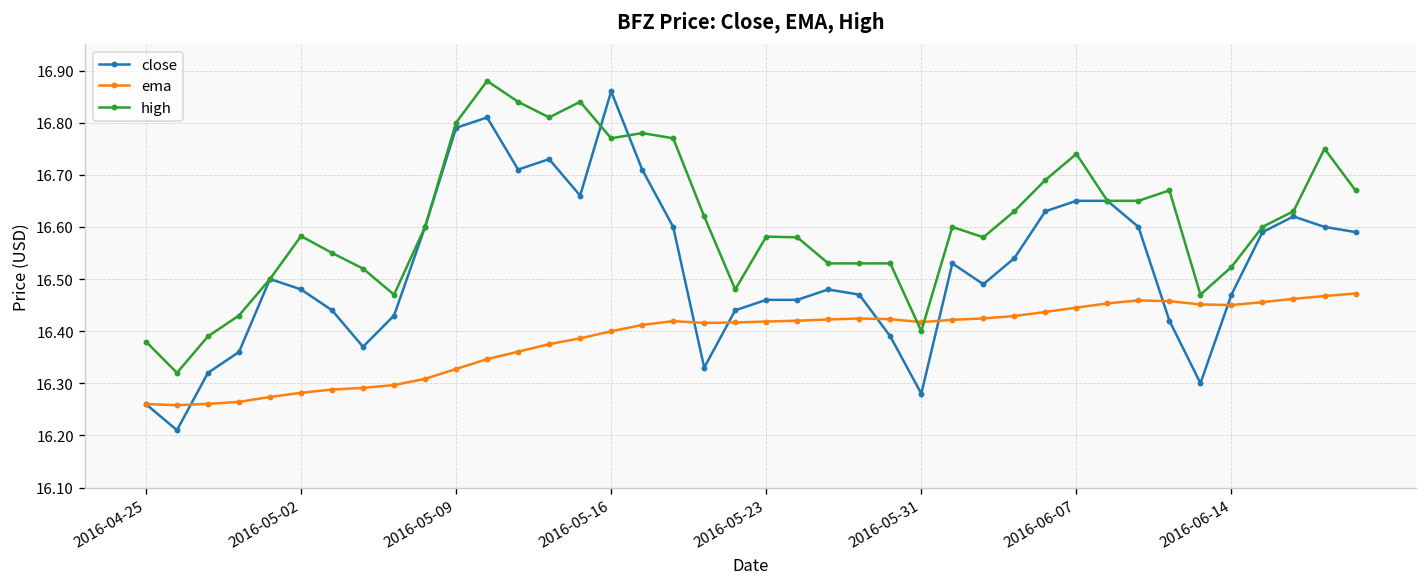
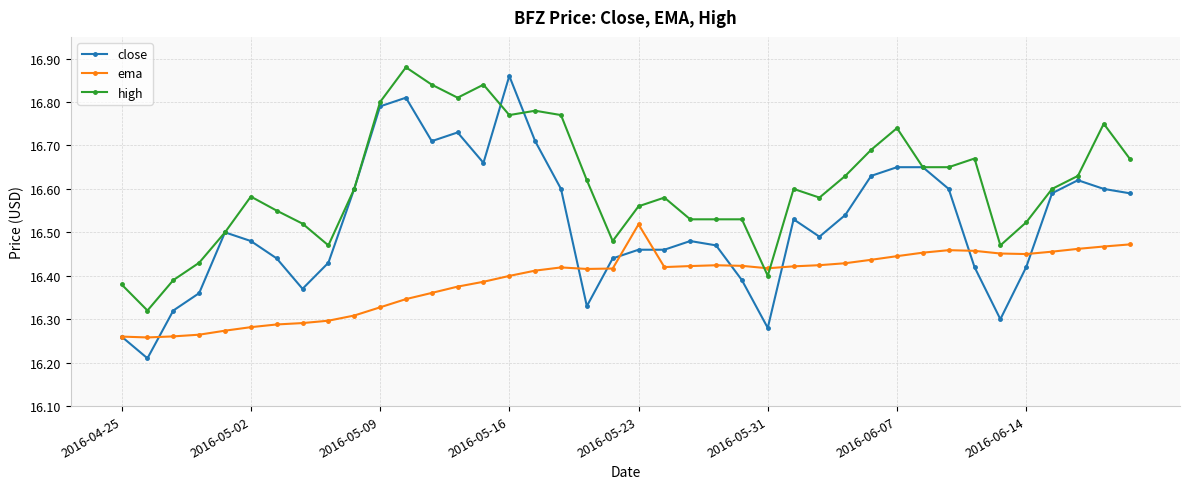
  {
    "close": {
      "2016-05-02": 16.48,
      "2016-05-09": 16.79,
      "2016-05-16": 16.86,
      "2016-05-23": 16.46,
      "2016-05-31": 16.28,
      "2016-06-07": 16.65,
-     "2016-06-14": 16.47
+     "2016-06-14": 16.42
    },
    "ema": {
      "2016-05-02": 16.28,
      "2016-05-09": 16.33,
      "2016-05-16": 16.40,
-     "2016-05-23": 16.42,
+     "2016-05-23": 16.52,
      "2016-05-31": 16.42,
      "2016-06-07": 16.45,
      "2016-06-14": 16.45
    },
    "high": {
      "2016-04-25": 16.38,
      "2016-05-02": 16.58,
      "2016-05-09": 16.80,
      "2016-05-16": 16.77,
-     "2016-05-23": 16.58,
+     "2016-05-23": 16.56,
      "2016-05-31": 16.40,
      "2016-06-07": 16.74,
      "2016-06-14": 16.52
    }
  }
